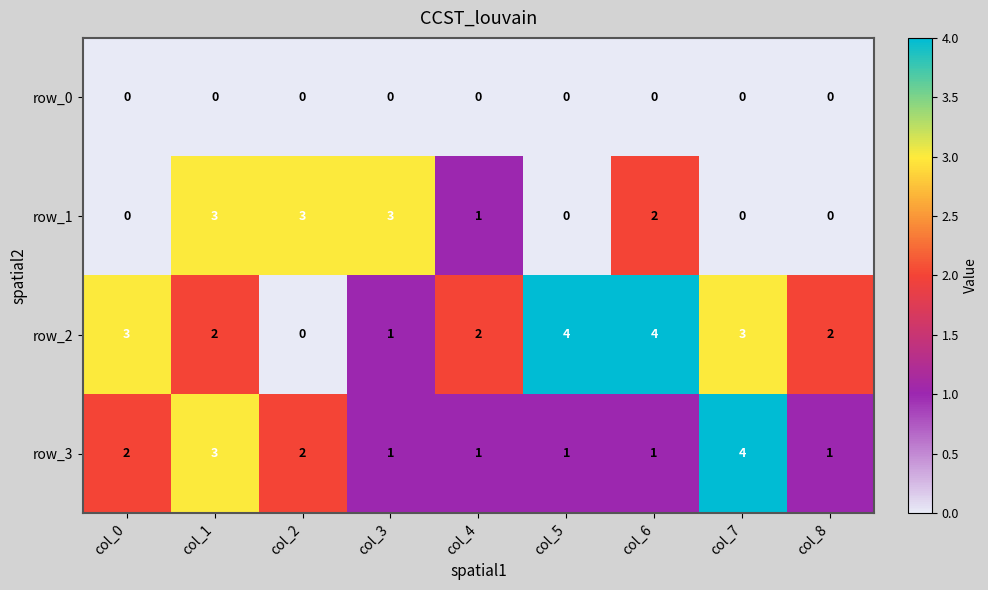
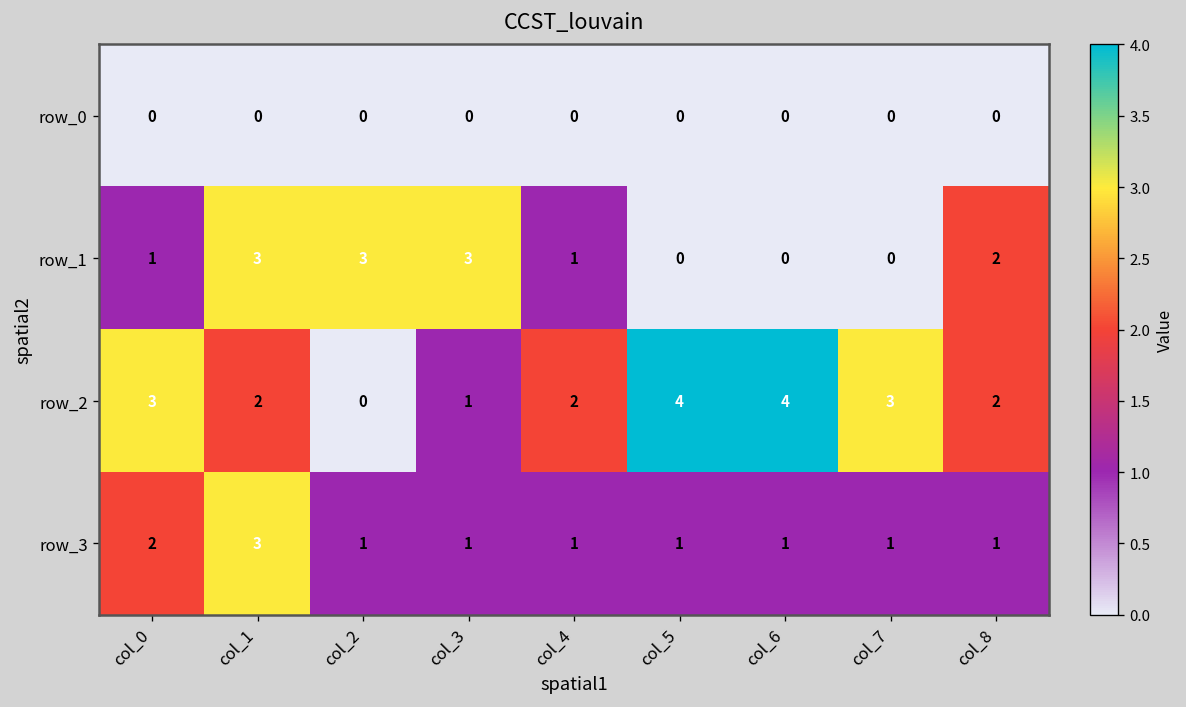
  {
    "row_0": {
      "col_0": 0,
      "col_1": 0,
      "col_2": 0,
      "col_3": 0,
      "col_4": 0,
      "col_5": 0,
      "col_6": 0,
      "col_7": 0,
      "col_8": 0
    },
    "row_1": {
-     "col_0": 0,
+     "col_0": 1,
      "col_1": 3,
      "col_2": 3,
      "col_3": 3,
      "col_4": 1,
      "col_5": 0,
-     "col_6": 2,
+     "col_6": 0,
      "col_7": 0,
-     "col_8": 0
+     "col_8": 2
    },
    "row_2": {
      "col_0": 3,
      "col_1": 2,
      "col_2": 0,
      "col_3": 1,
      "col_4": 2,
      "col_5": 4,
      "col_6": 4,
      "col_7": 3,
      "col_8": 2
    },
    "row_3": {
      "col_0": 2,
      "col_1": 3,
-     "col_2": 2,
+     "col_2": 1,
      "col_3": 1,
      "col_4": 1,
      "col_5": 1,
      "col_6": 1,
-     "col_7": 4,
+     "col_7": 1,
      "col_8": 1
    }
  }
